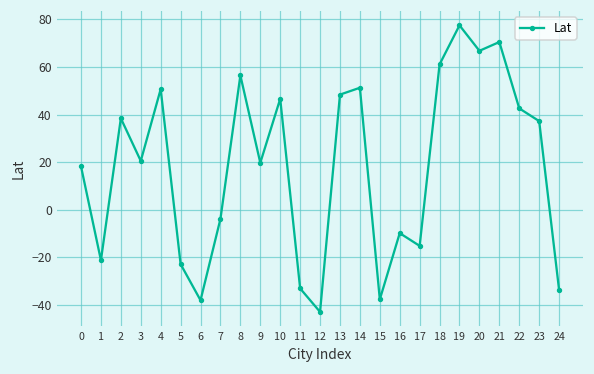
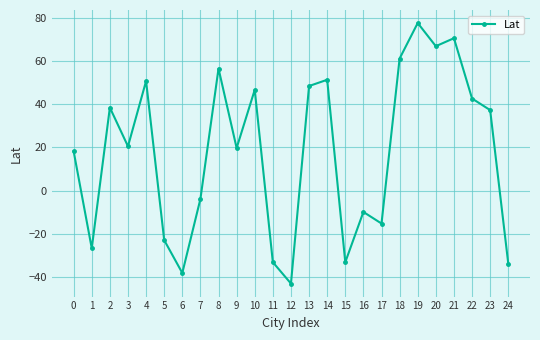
  {
    "0": 18,
-   "1": -21,
+   "1": -27,
    "2": 38,
    "3": 21,
    "4": 51,
    "5": -23,
    "6": -38,
    "7": -4,
    "8": 56,
    "9": 20,
    "10": 47,
    "11": -33,
    "12": -43,
    "13": 48,
    "14": 51,
-   "15": -38,
+   "15": -33,
    "16": -10,
    "17": -15,
    "18": 61,
    "19": 77,
    "20": 67,
    "21": 70,
    "22": 43,
    "23": 37,
    "24": -34
  }
